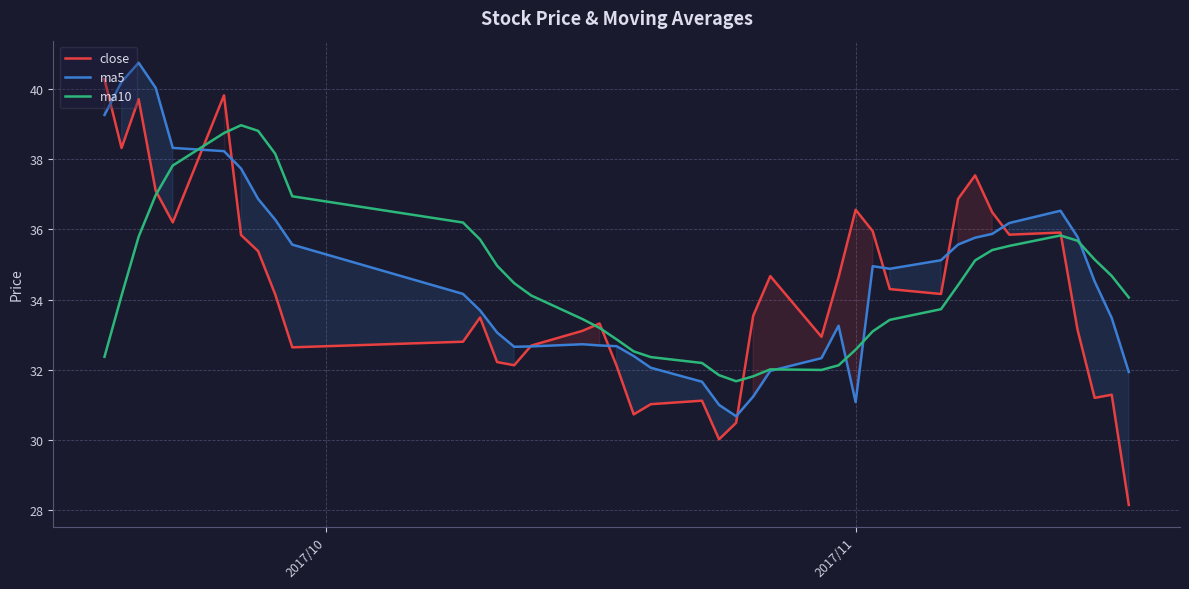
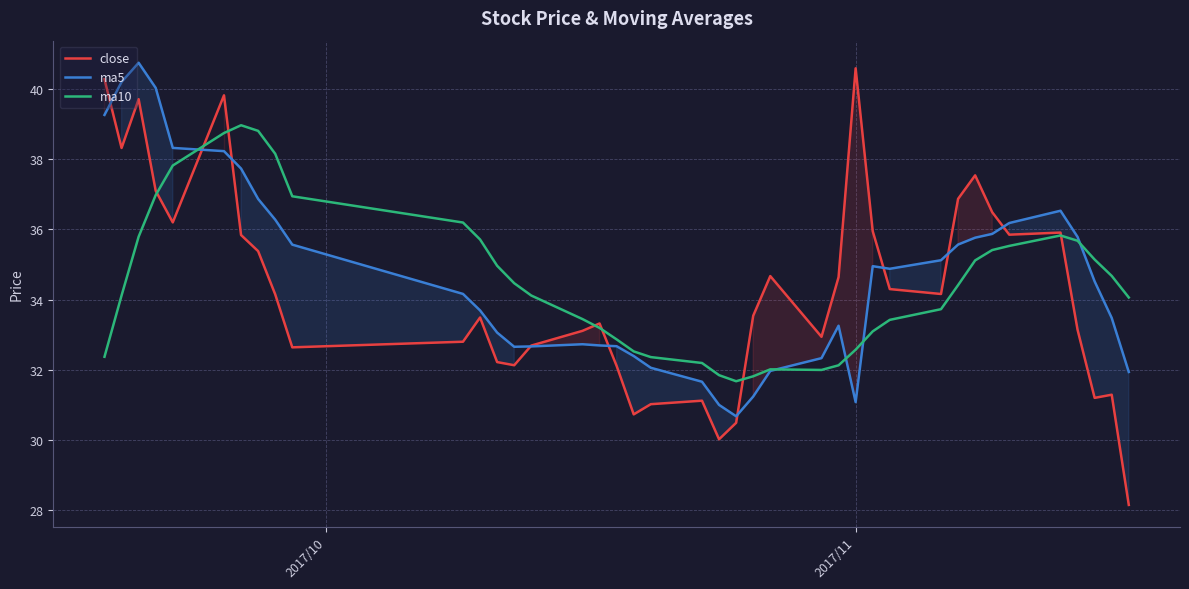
  {
    "close": {
-     "2017/11": 36.6
+     "2017/11": 40.6
    },
    "ma5": {
      "2017/11": 31.1
    },
    "ma10": {
      "2017/11": 32.6
    }
  }
